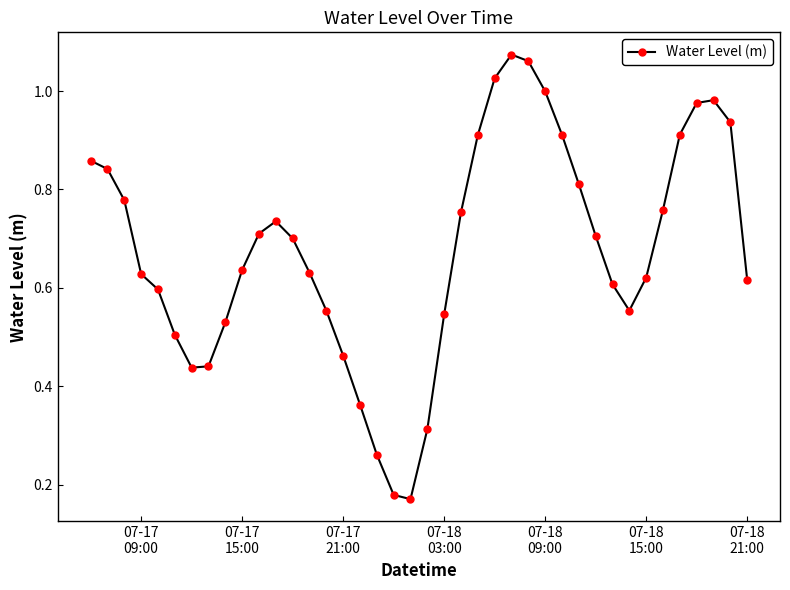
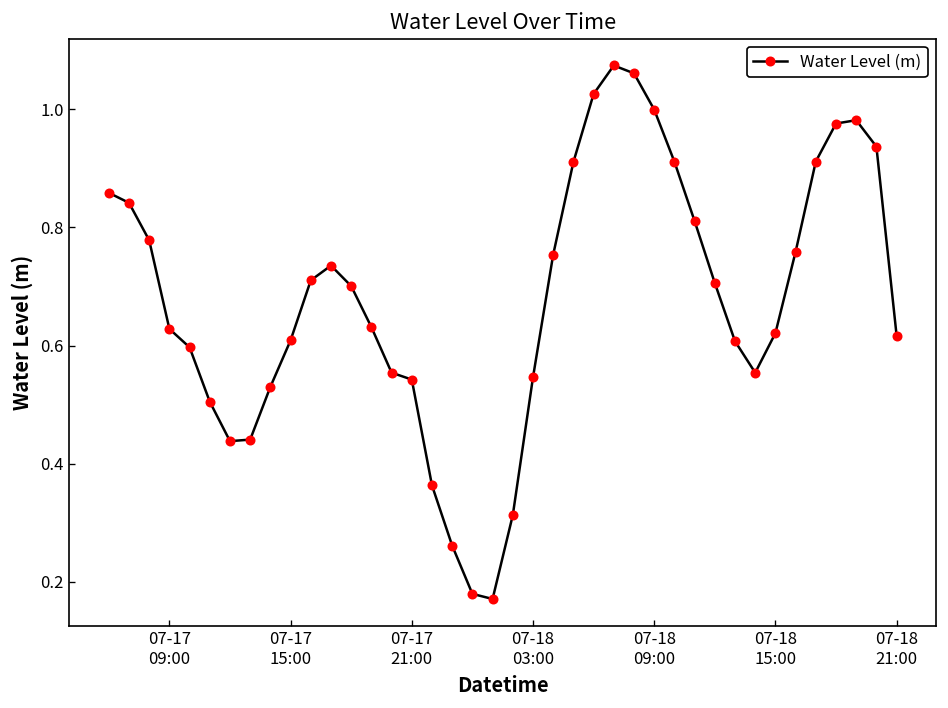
  {
    "07-17 09:00": 0.63,
-   "07-17 15:00": 0.64,
-   "07-17 21:00": 0.46,
+   "07-17 15:00": 0.61,
+   "07-17 21:00": 0.54,
    "07-18 03:00": 0.55,
    "07-18 09:00": 1.00,
    "07-18 15:00": 0.62,
    "07-18 21:00": 0.62
  }
